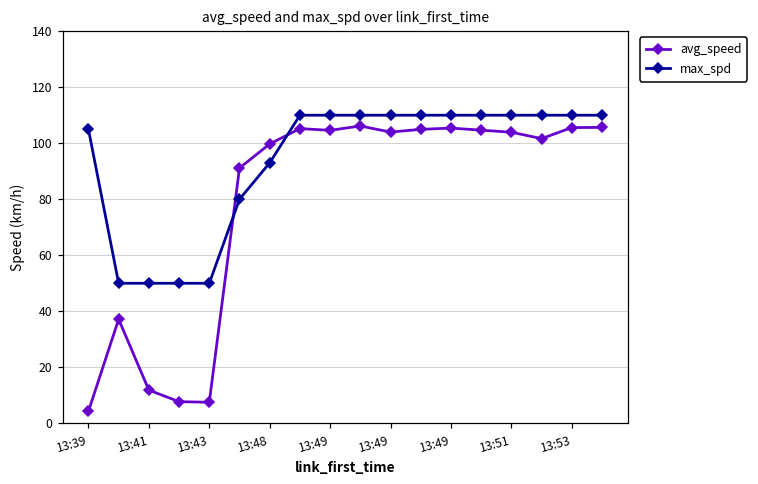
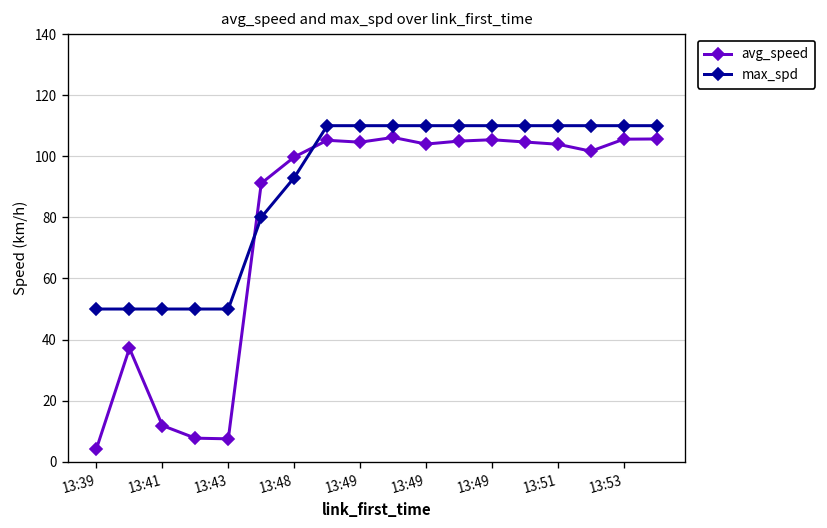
  {
    "avg_speed": {
      "13:39": 4,
      "13:48": 100
    },
    "max_spd": {
-     "13:39": 105,
+     "13:39": 50,
      "13:48": 93
    }
  }
